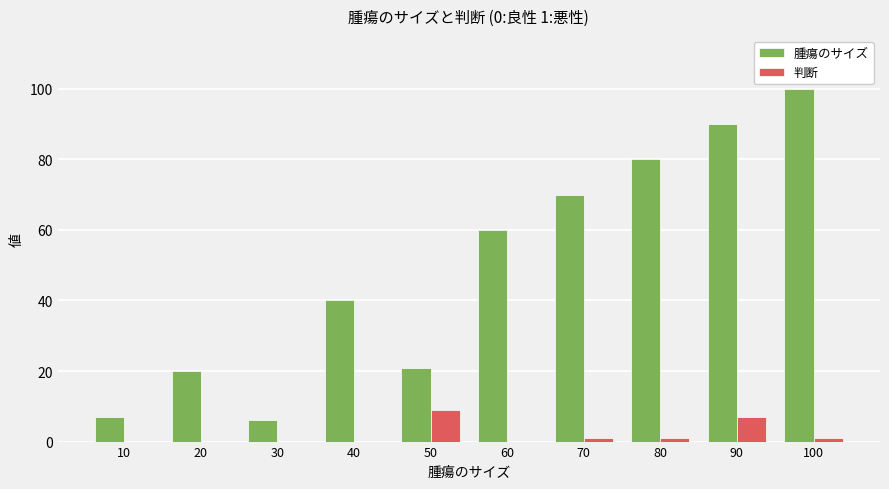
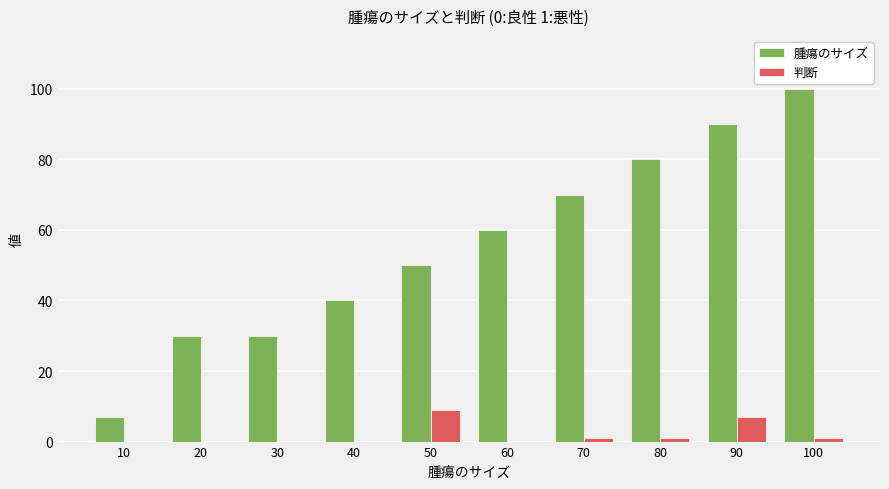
  {
    "腫瘍のサイズ": {
      "10": 7,
-     "20": 20,
-     "30": 6,
+     "20": 30,
+     "30": 30,
      "40": 40,
-     "50": 21,
+     "50": 50,
      "60": 60,
      "70": 70,
      "80": 80,
      "90": 90,
      "100": 100
    },
    "判断": {
      "10": 0,
      "20": 0,
      "30": 0,
      "40": 0,
      "50": 9,
      "60": 0,
      "70": 1,
      "80": 1,
      "90": 7,
      "100": 1
    }
  }
